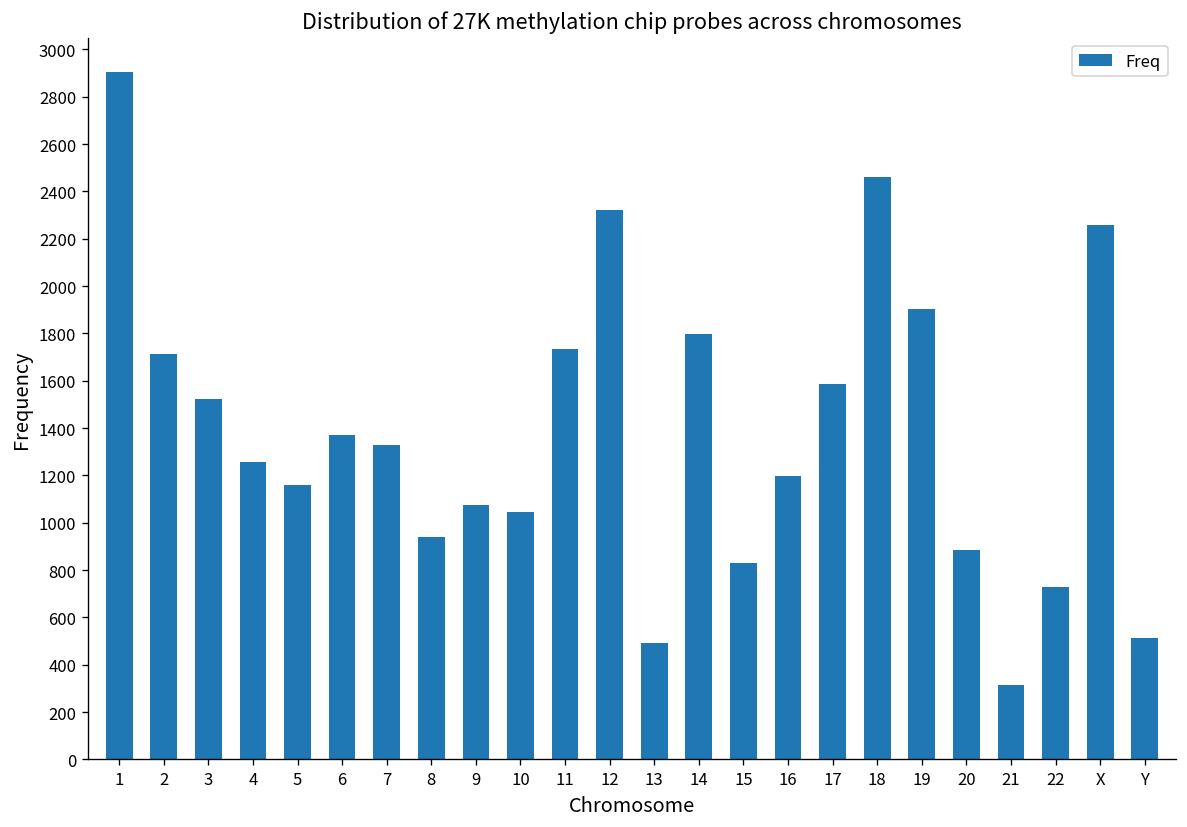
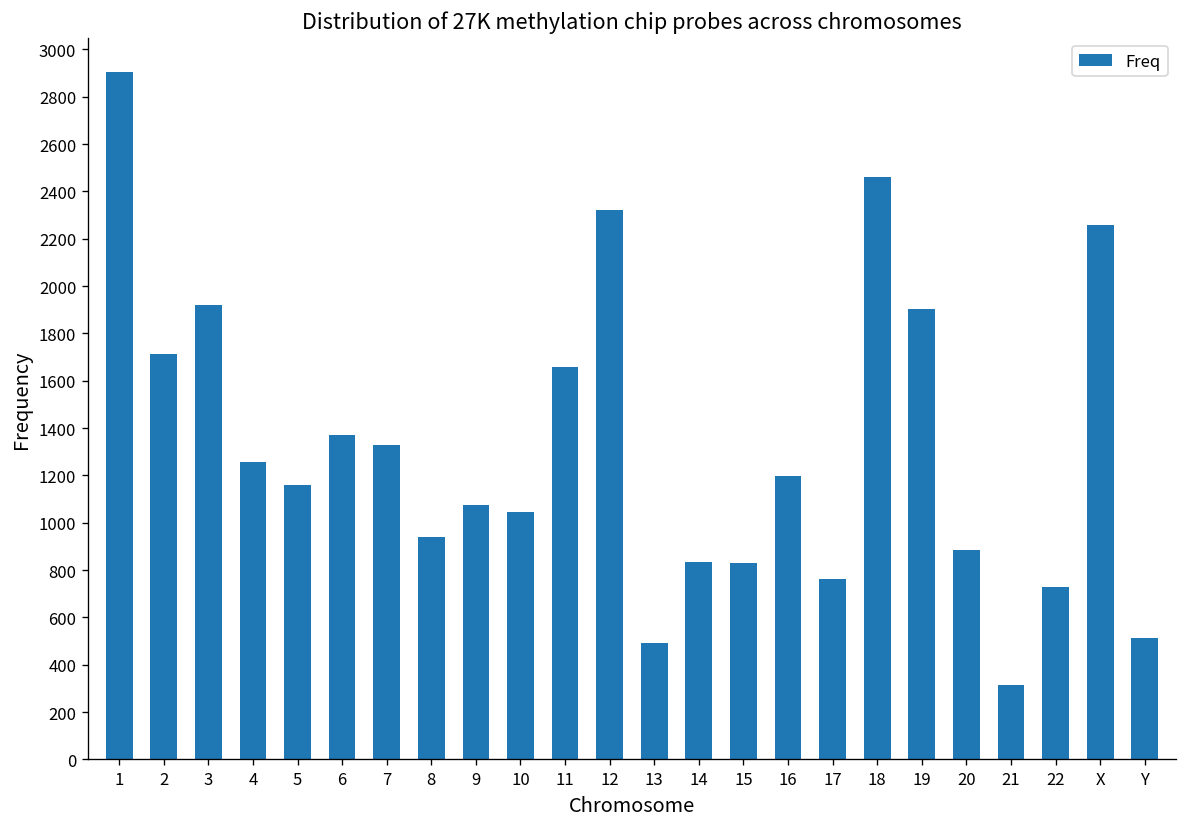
  {
    "1": 2900,
    "2": 1710,
-   "3": 1520,
+   "3": 1920,
    "4": 1260,
    "5": 1160,
    "6": 1370,
    "7": 1330,
    "8": 940,
    "9": 1080,
    "10": 1050,
-   "11": 1740,
+   "11": 1660,
    "12": 2320,
    "13": 490,
-   "14": 1800,
+   "14": 830,
    "15": 830,
    "16": 1200,
-   "17": 1590,
+   "17": 760,
    "18": 2460,
    "19": 1910,
    "20": 880,
    "21": 320,
    "22": 730,
    "X": 2260,
    "Y": 510
  }
